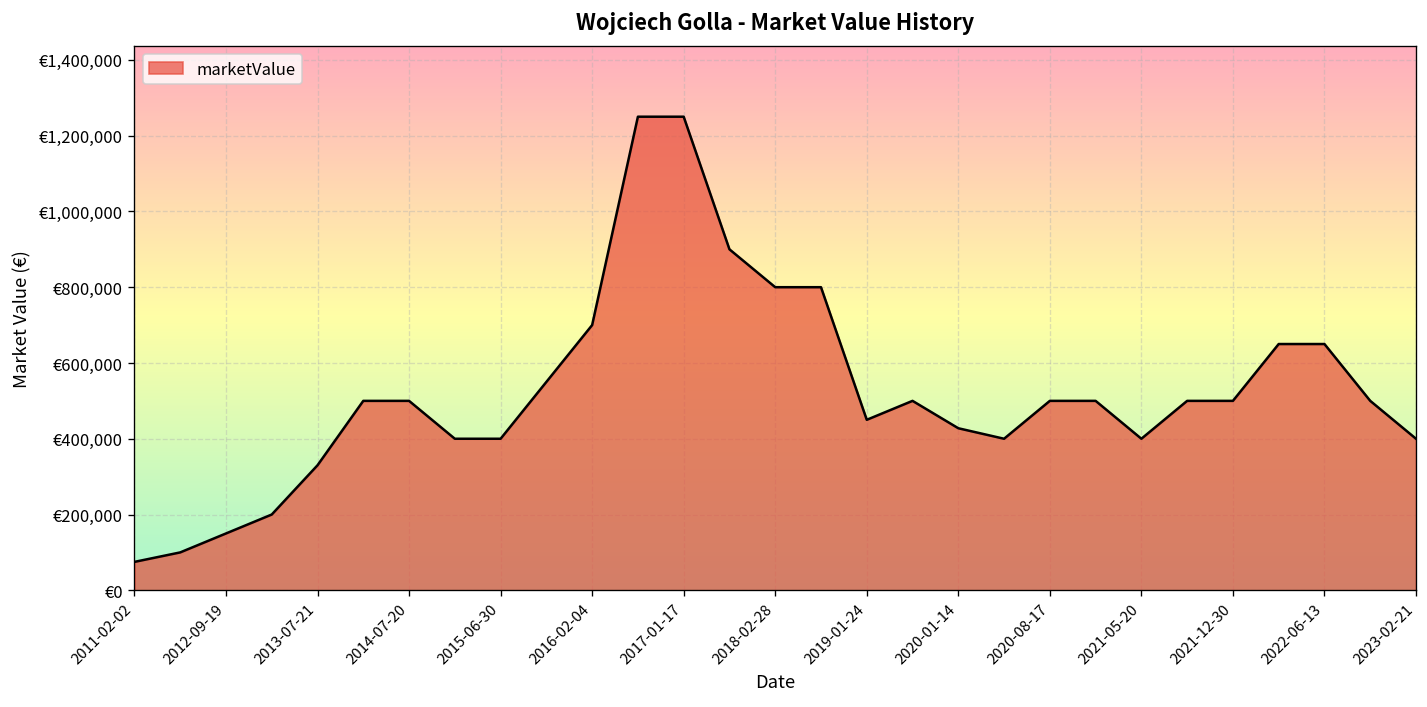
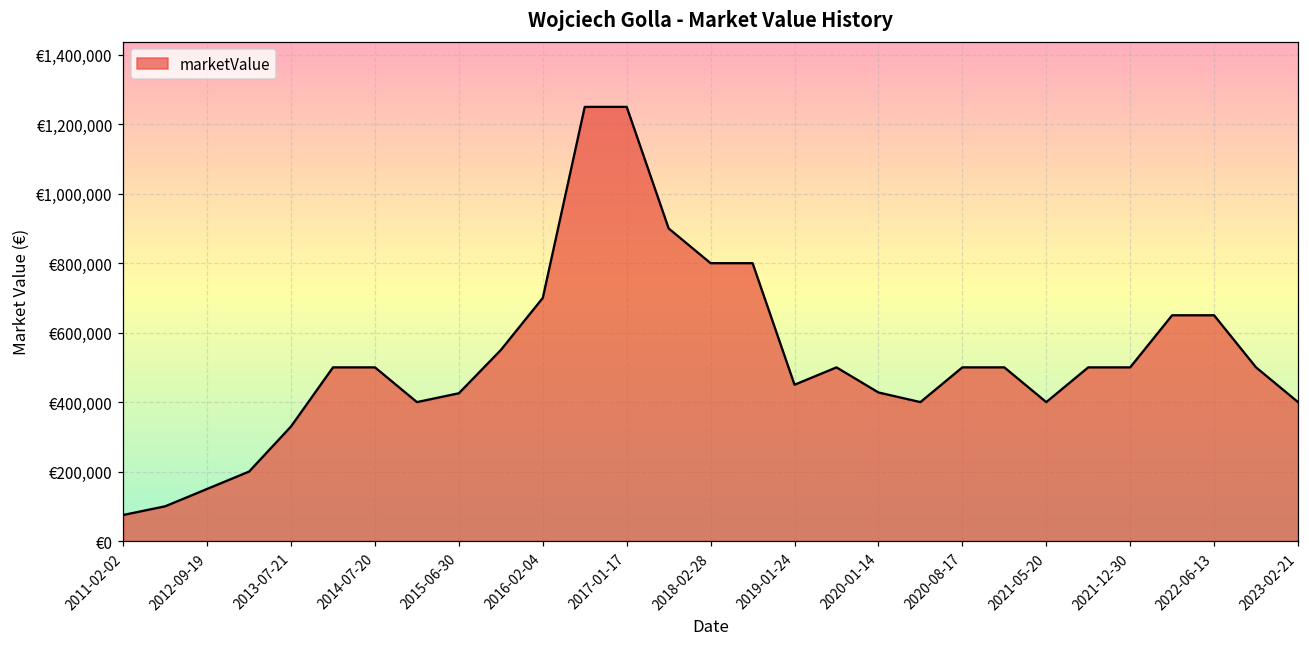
  {
    "2011-02-02": "€80,000",
    "2012-09-19": "€150,000",
    "2013-07-21": "€330,000",
    "2014-07-20": "€500,000",
-   "2015-06-30": "€400,000",
+   "2015-06-30": "€430,000",
    "2016-02-04": "€700,000",
    "2017-01-17": "€1,250,000",
    "2018-02-28": "€800,000",
    "2019-01-24": "€450,000",
    "2020-01-14": "€430,000",
    "2020-08-17": "€500,000",
    "2021-05-20": "€400,000",
    "2021-12-30": "€500,000",
    "2022-06-13": "€650,000",
    "2023-02-21": "€400,000"
  }
